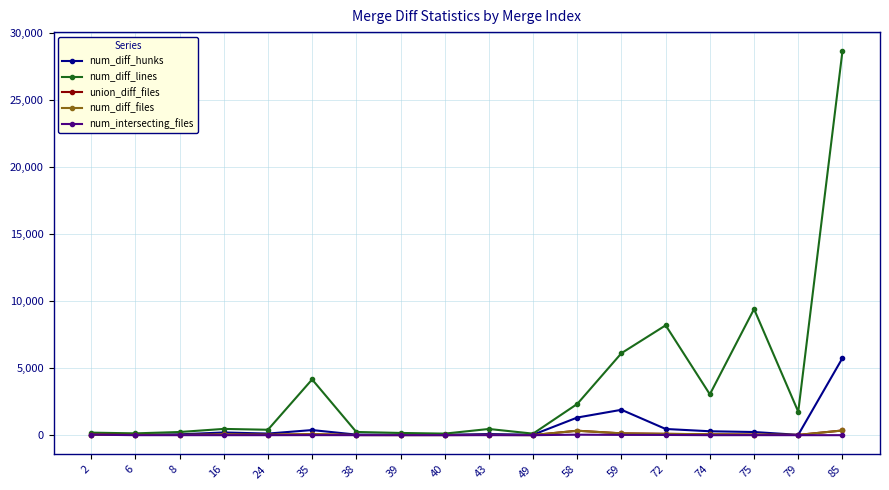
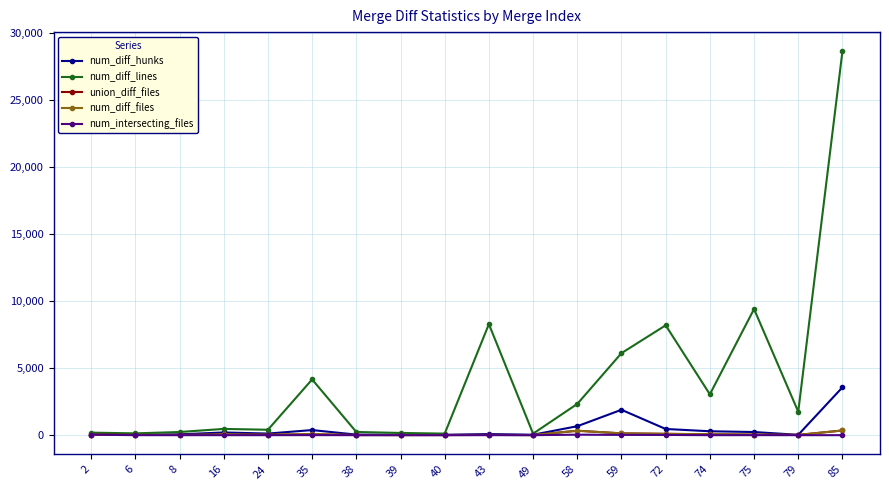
  {
    "num_diff_hunks": {
      "35": "400",
-     "58": "1,300",
+     "58": "700",
      "59": "1,900",
      "72": "500",
      "74": "300",
      "75": "200",
-     "85": "5,700"
+     "85": "3,600"
    },
    "num_diff_lines": {
      "16": "500",
      "24": "400",
      "35": "4,200",
      "38": "200",
-     "43": "500",
+     "43": "8,300",
      "58": "2,300",
      "59": "6,100",
      "72": "8,200",
      "74": "3,000",
      "75": "9,400",
      "79": "1,800",
      "85": "28,600"
    },
    "num_intersecting_files": {
      "58": "0",
      "85": "0"
    }
  }
